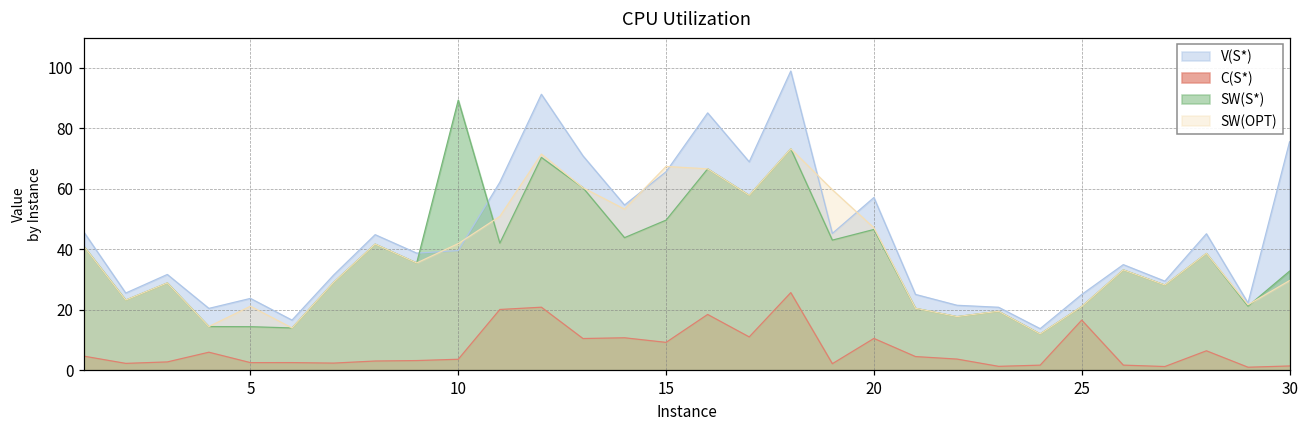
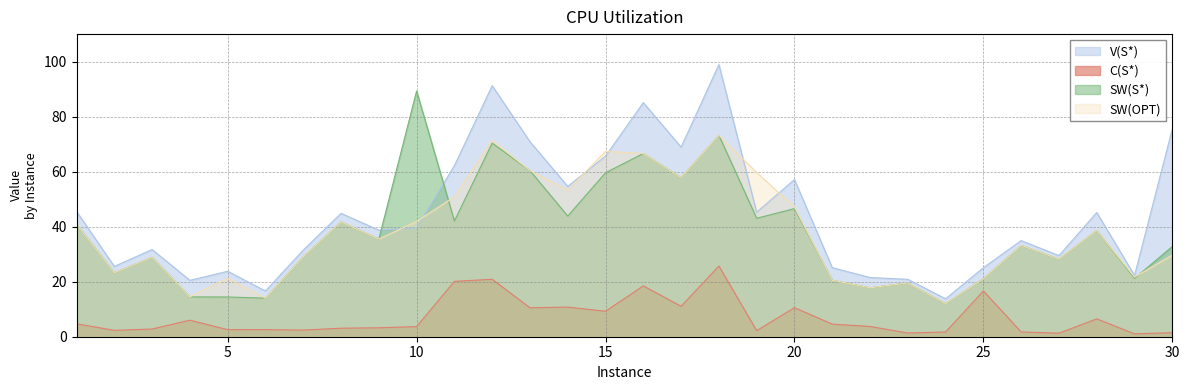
  {
    "V(S*)": {
      "5": 24,
      "10": 40,
      "15": 66,
      "20": 57,
      "25": 25,
      "30": 76
    },
    "C(S*)": {
      "5": 3,
      "10": 4,
      "15": 9,
      "20": 11,
      "25": 17,
      "30": 1
    },
    "SW(S*)": {
      "5": 14,
      "10": 89,
-     "15": 50,
+     "15": 60,
      "30": 33
    },
    "SW(OPT)": {
      "5": 21,
      "10": 42,
      "15": 67,
      "30": 30
    }
  }
